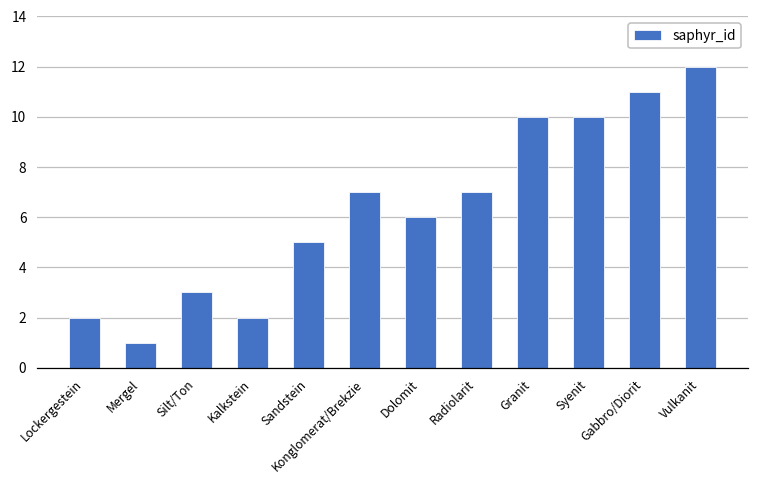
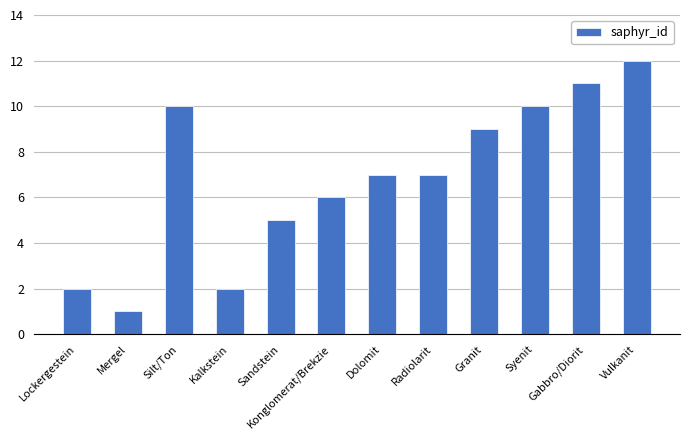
  {
    "Lockergestein": 2,
    "Mergel": 1,
-   "Silt/Ton": 3,
+   "Silt/Ton": 10,
    "Kalkstein": 2,
    "Sandstein": 5,
-   "Konglomerat/Brekzie": 7,
-   "Dolomit": 6,
+   "Konglomerat/Brekzie": 6,
+   "Dolomit": 7,
    "Radiolarit": 7,
-   "Granit": 10,
+   "Granit": 9,
    "Syenit": 10,
    "Gabbro/Diorit": 11,
    "Vulkanit": 12
  }
